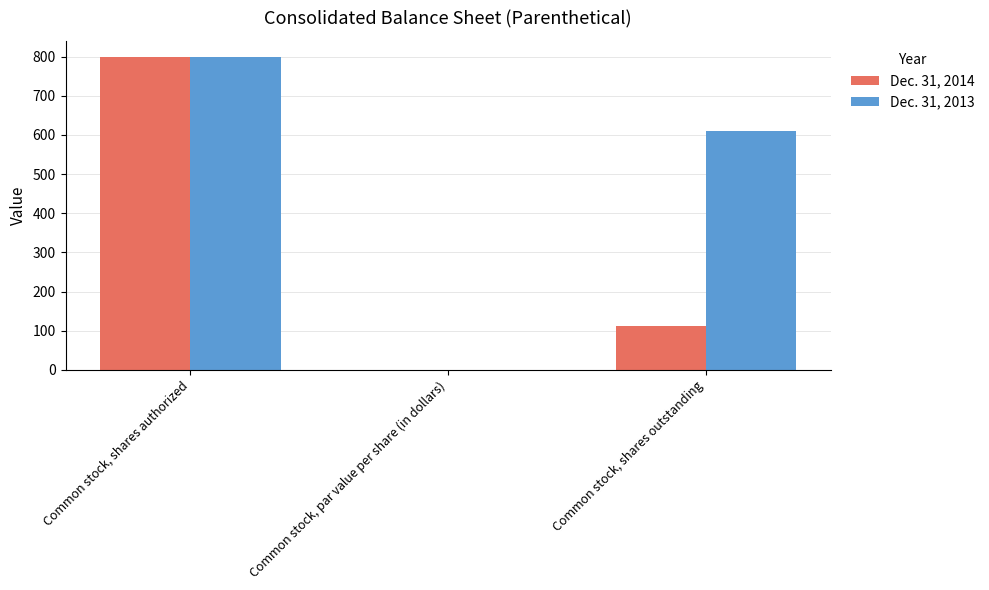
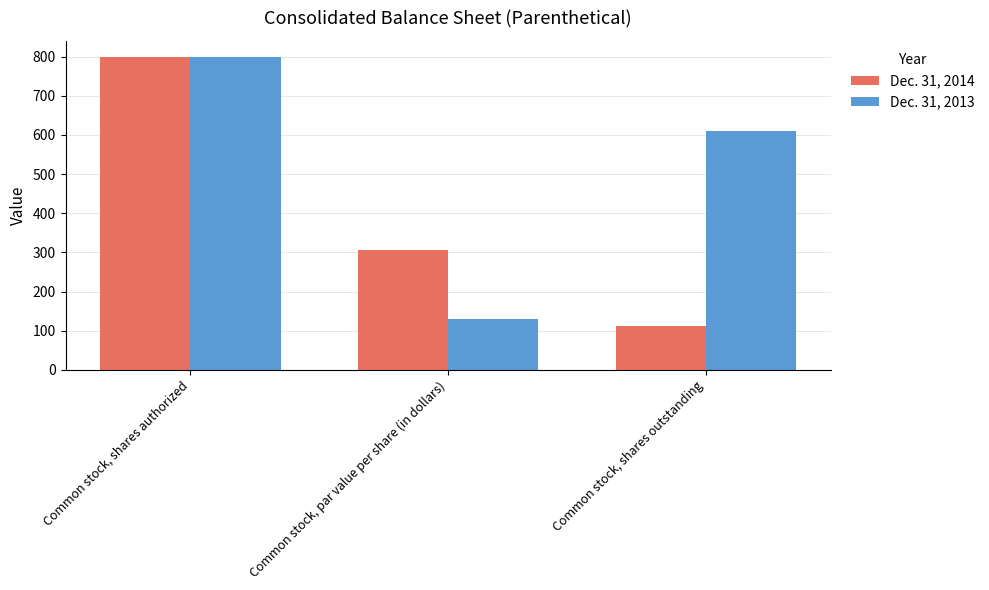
  {
    "Dec. 31, 2014": {
      "Common stock, shares authorized": 800,
-     "Common stock, par value per share (in dollars)": 0,
+     "Common stock, par value per share (in dollars)": 310,
      "Common stock, shares outstanding": 110
    },
    "Dec. 31, 2013": {
      "Common stock, shares authorized": 800,
-     "Common stock, par value per share (in dollars)": 0,
+     "Common stock, par value per share (in dollars)": 130,
      "Common stock, shares outstanding": 610
    }
  }
